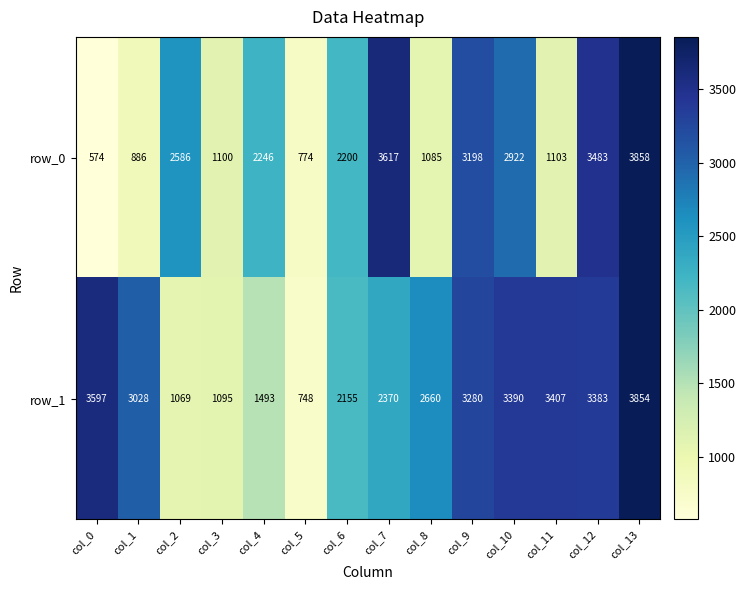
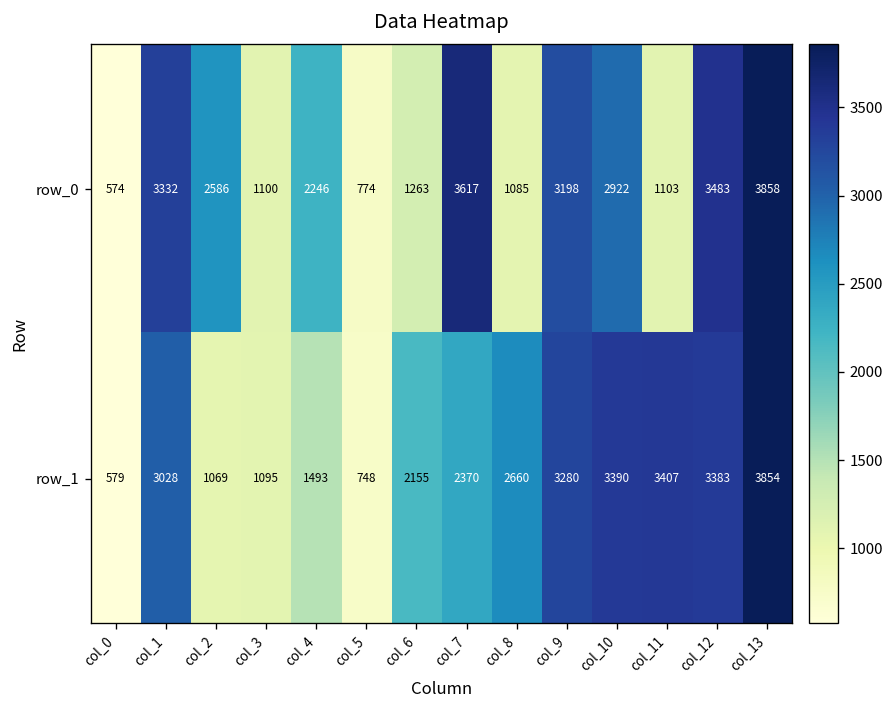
  {
    "row_0": {
      "col_0": 574,
-     "col_1": 886,
+     "col_1": 3332,
      "col_2": 2586,
      "col_3": 1100,
      "col_4": 2246,
      "col_5": 774,
-     "col_6": 2200,
+     "col_6": 1263,
      "col_7": 3617,
      "col_8": 1085,
      "col_9": 3198,
      "col_10": 2922,
      "col_11": 1103,
      "col_12": 3483,
      "col_13": 3858
    },
    "row_1": {
-     "col_0": 3597,
+     "col_0": 579,
      "col_1": 3028,
      "col_2": 1069,
      "col_3": 1095,
      "col_4": 1493,
      "col_5": 748,
      "col_6": 2155,
      "col_7": 2370,
      "col_8": 2660,
      "col_9": 3280,
      "col_10": 3390,
      "col_11": 3407,
      "col_12": 3383,
      "col_13": 3854
    }
  }
